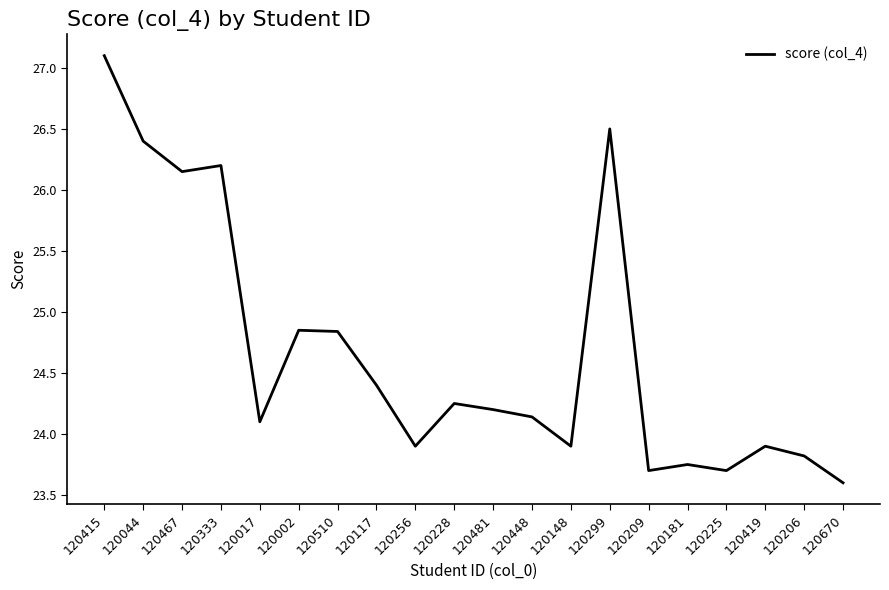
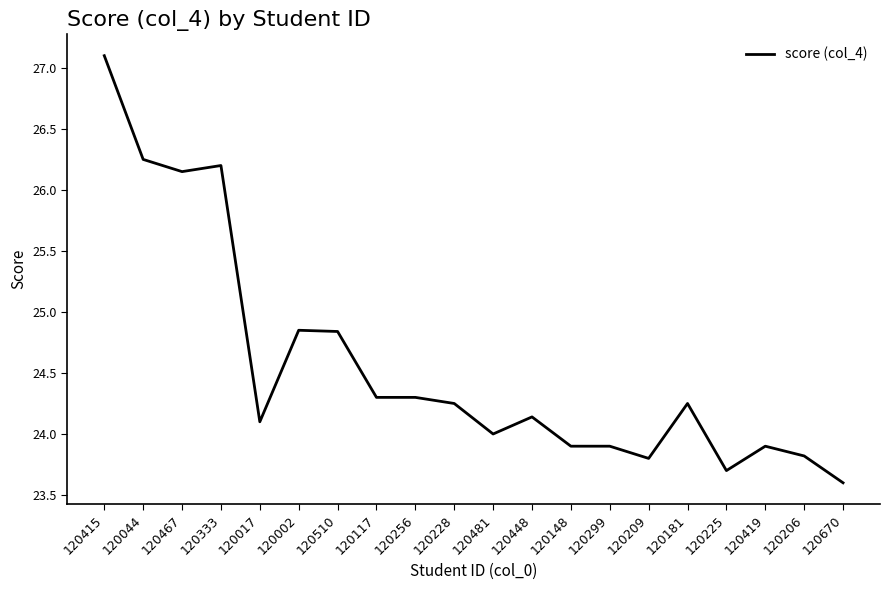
  {
    "120415": 27.10,
-   "120044": 26.40,
+   "120044": 26.25,
    "120467": 26.15,
    "120333": 26.20,
    "120017": 24.10,
    "120002": 24.85,
    "120510": 24.84,
-   "120117": 24.4,
-   "120256": 23.9,
+   "120117": 24.3,
+   "120256": 24.3,
    "120228": 24.25,
-   "120481": 24.2,
+   "120481": 24.0,
    "120448": 24.14,
    "120148": 23.90,
-   "120299": 26.5,
-   "120209": 23.7,
-   "120181": 23.75,
+   "120299": 23.9,
+   "120209": 23.8,
+   "120181": 24.25,
    "120225": 23.70,
    "120419": 23.90,
    "120206": 23.82,
    "120670": 23.60
  }
